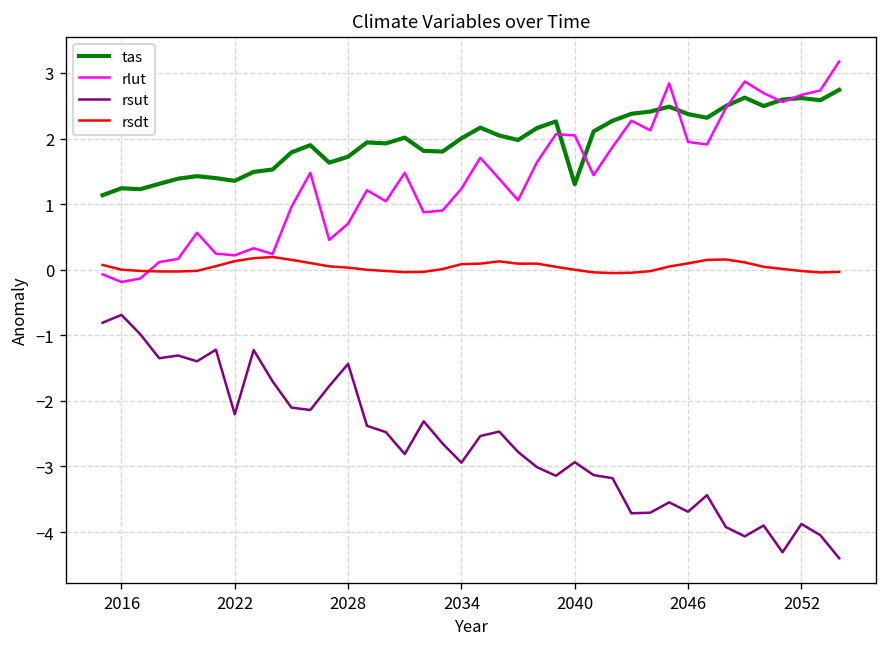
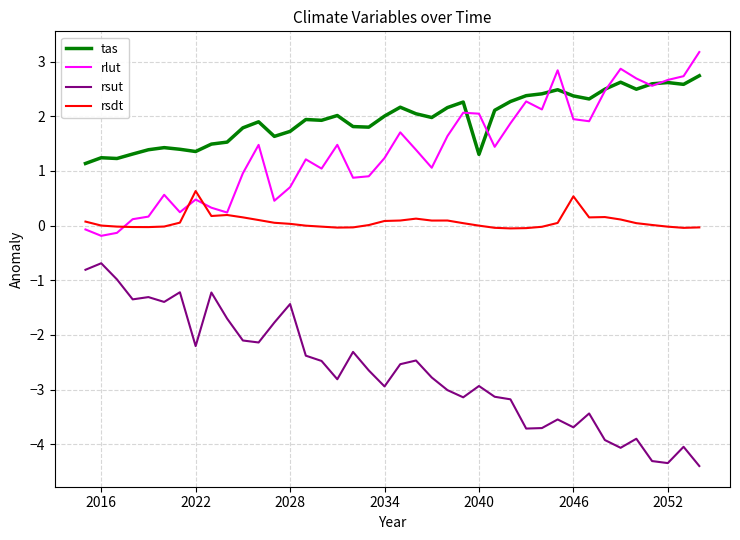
  {
    "tas": {
      "2016": 1.2,
      "2022": 1.4,
      "2028": 1.7,
      "2034": 2.0,
      "2040": 1.3,
      "2046": 2.4,
      "2052": 2.6
    },
    "rlut": {
      "2016": -0.2,
-     "2022": 0.2,
+     "2022": 0.5,
      "2028": 0.7,
      "2034": 1.2,
      "2040": 2.0,
      "2046": 1.9,
      "2052": 2.7
    },
    "rsut": {
      "2016": -0.7,
      "2022": -2.2,
      "2028": -1.4,
      "2034": -2.9,
      "2040": -2.9,
      "2046": -3.7,
-     "2052": -3.9
+     "2052": -4.3
    },
    "rsdt": {
      "2016": 0.0,
-     "2022": 0.1,
+     "2022": 0.6,
      "2028": 0.0,
      "2034": 0.1,
      "2040": 0.0,
-     "2046": 0.1,
+     "2046": 0.5,
      "2052": 0.0
    }
  }
